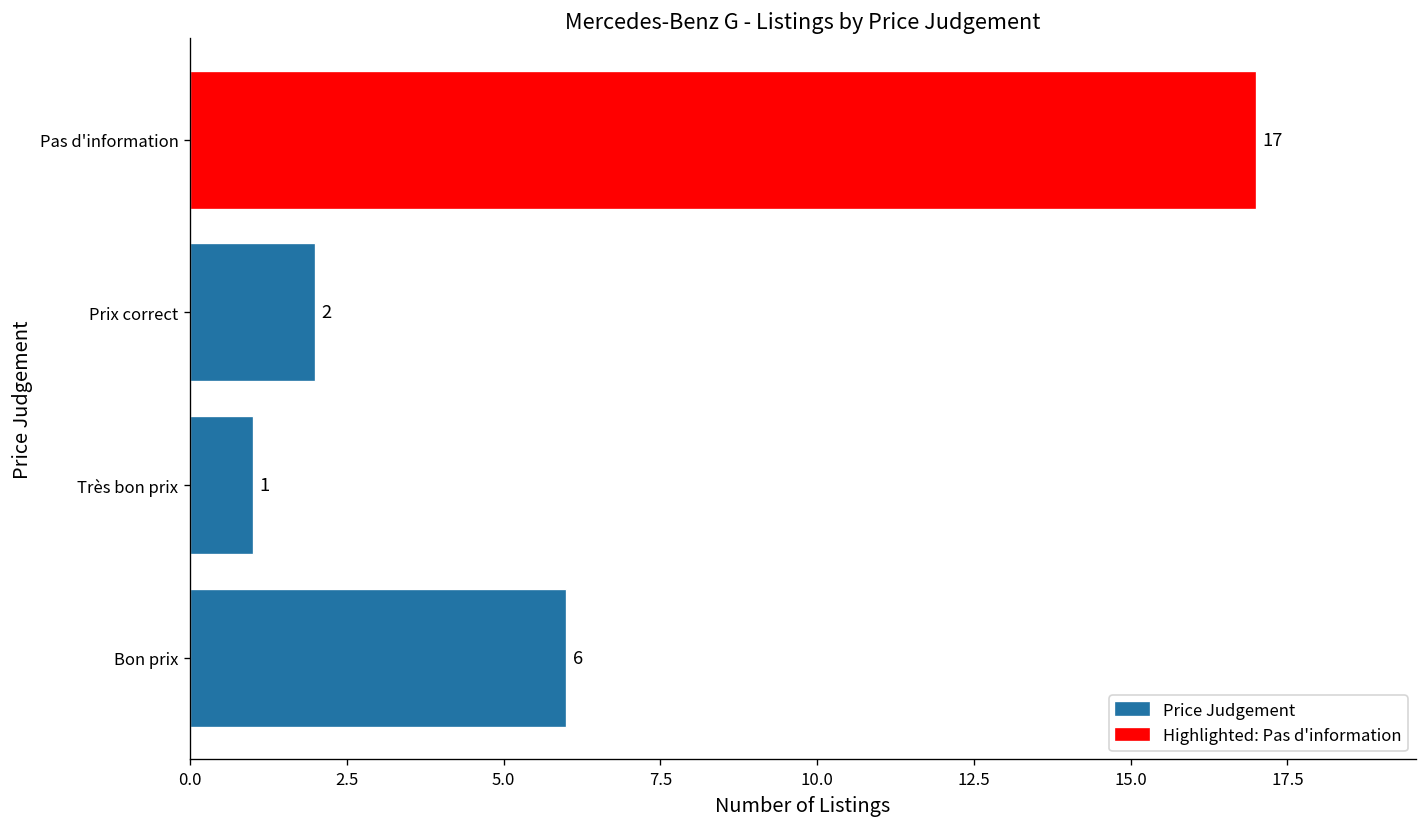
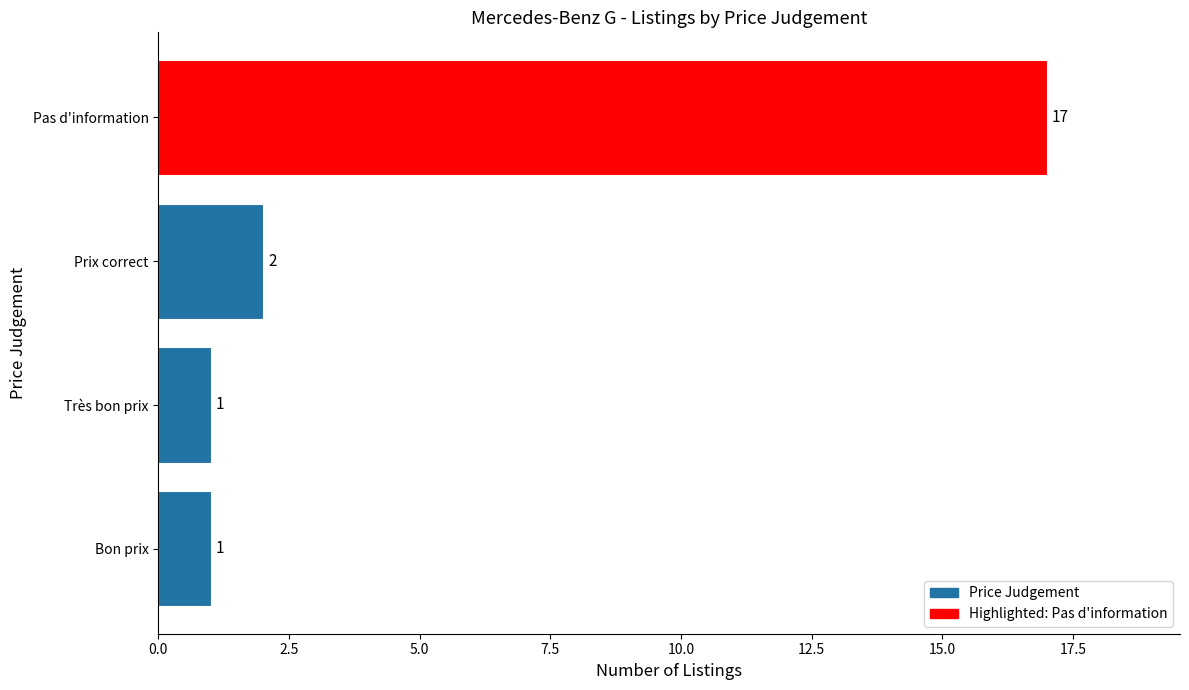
  {
    "Pas d'information": 17,
    "Prix correct": 2,
    "Très bon prix": 1,
-   "Bon prix": 6
+   "Bon prix": 1
  }
